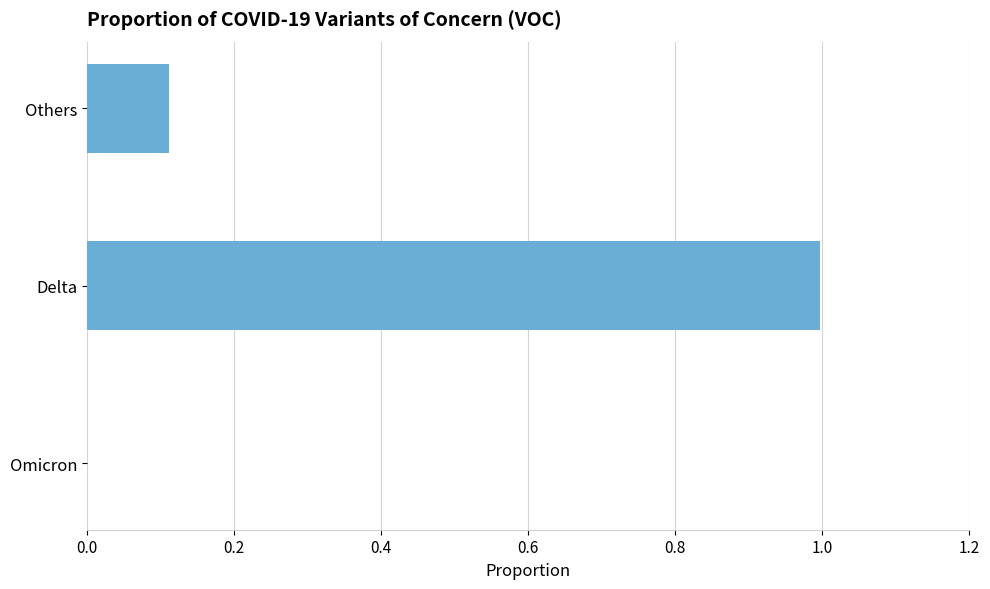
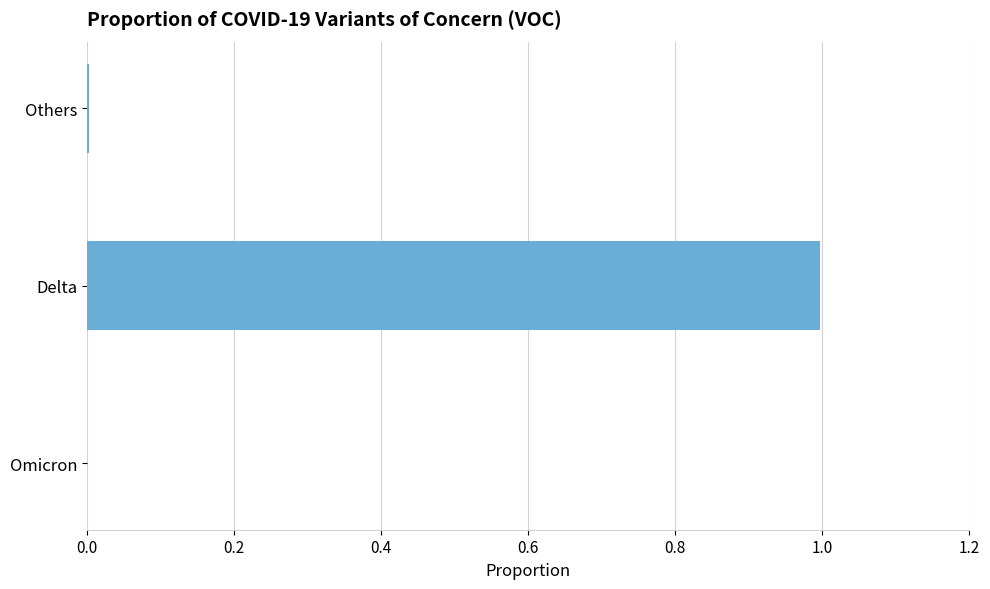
  {
-   "Others": 0.11,
+   "Others": 0.00,
    "Delta": 1.00,
    "Omicron": 0.00
  }
